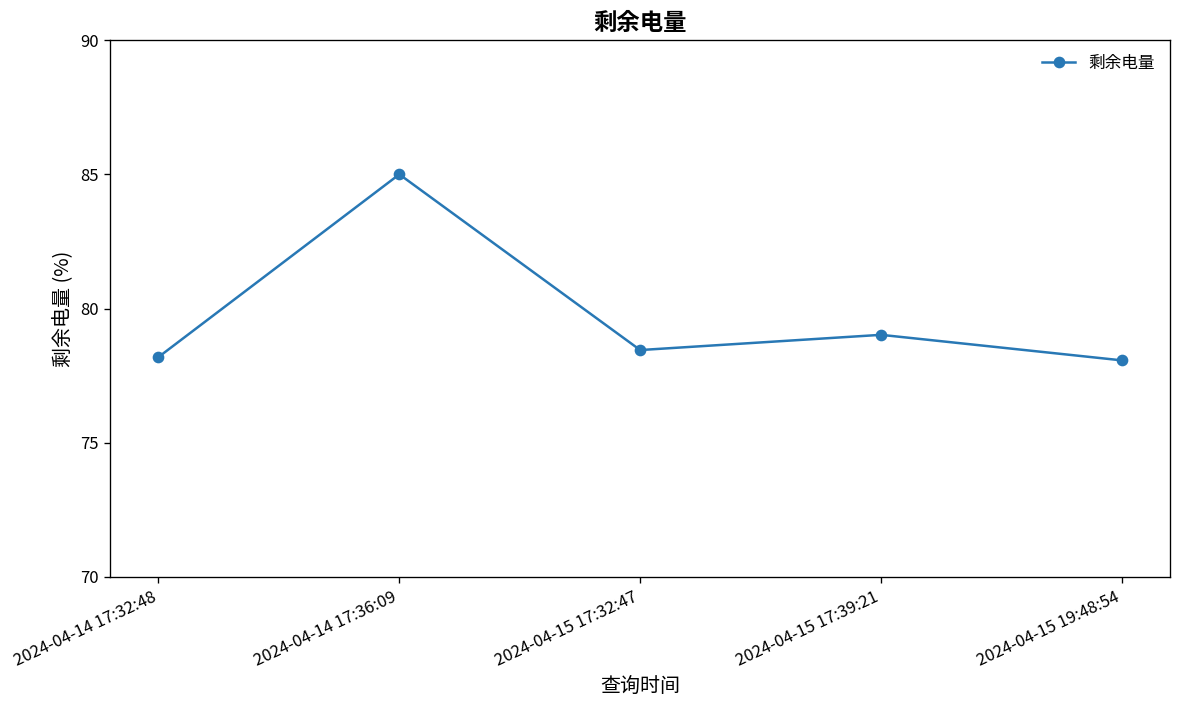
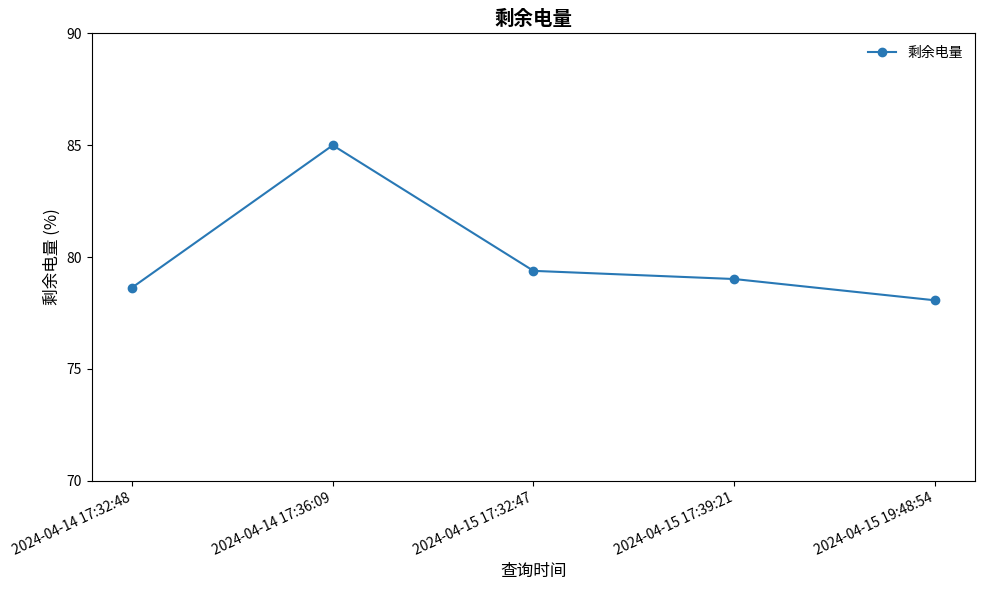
  {
-   "2024-04-14 17:32:48": 78.2,
+   "2024-04-14 17:32:48": 78.6,
    "2024-04-14 17:36:09": 85.0,
-   "2024-04-15 17:32:47": 78.5,
+   "2024-04-15 17:32:47": 79.4,
    "2024-04-15 17:39:21": 79.0,
    "2024-04-15 19:48:54": 78.1
  }
